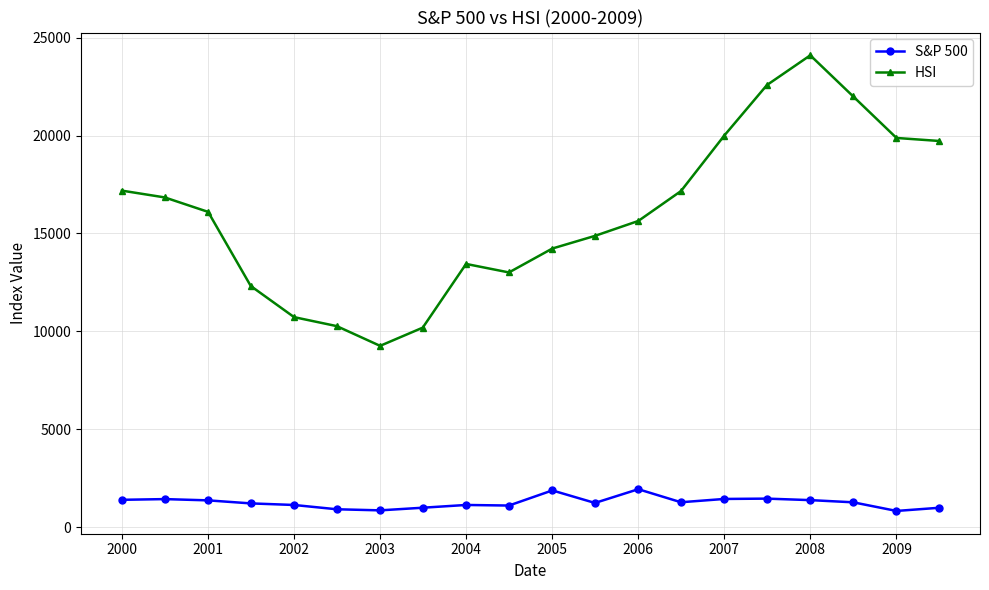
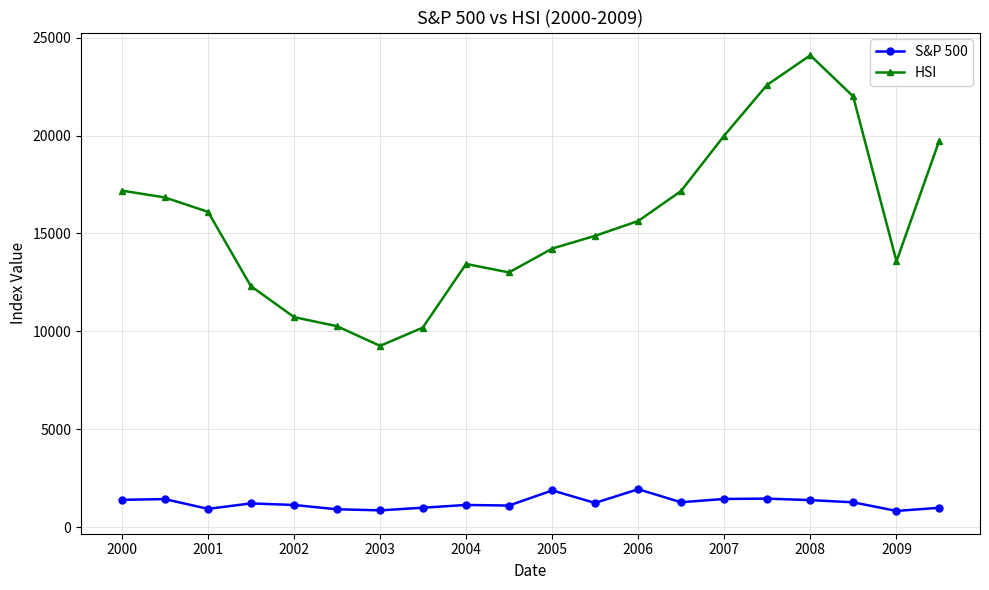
  {
    "S&P 500": {
      "2000": 1400,
-     "2001": 1400,
+     "2001": 900,
      "2002": 1100,
      "2003": 900,
      "2004": 1100,
      "2005": 1900,
      "2006": 1900,
      "2007": 1400,
      "2008": 1400,
      "2009": 800
    },
    "HSI": {
      "2000": 17200,
      "2001": 16100,
      "2002": 10700,
      "2003": 9300,
      "2004": 13400,
      "2005": 14200,
      "2006": 15600,
      "2007": 20000,
      "2008": 24100,
-     "2009": 19900
+     "2009": 13600
    }
  }
